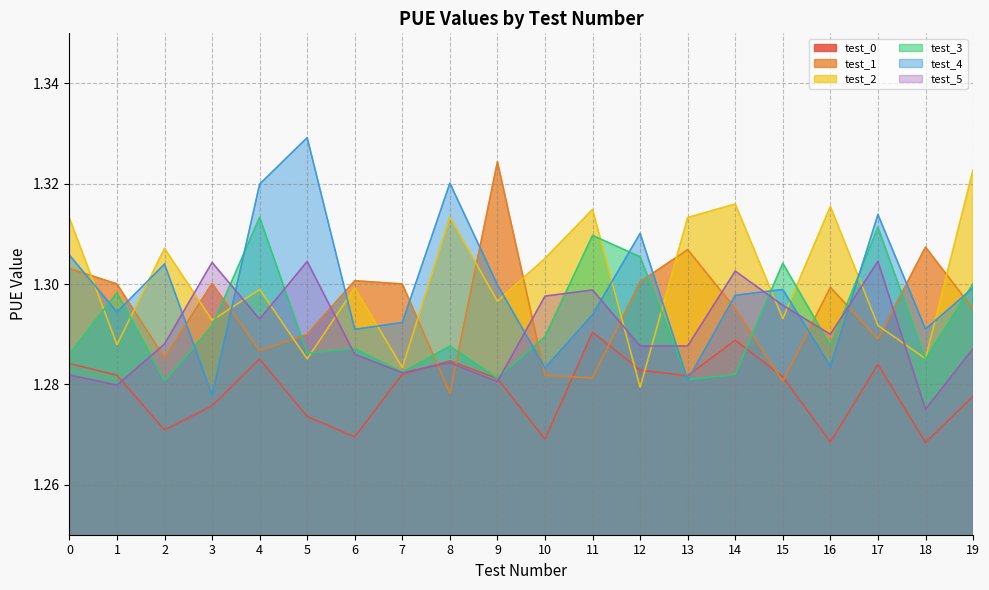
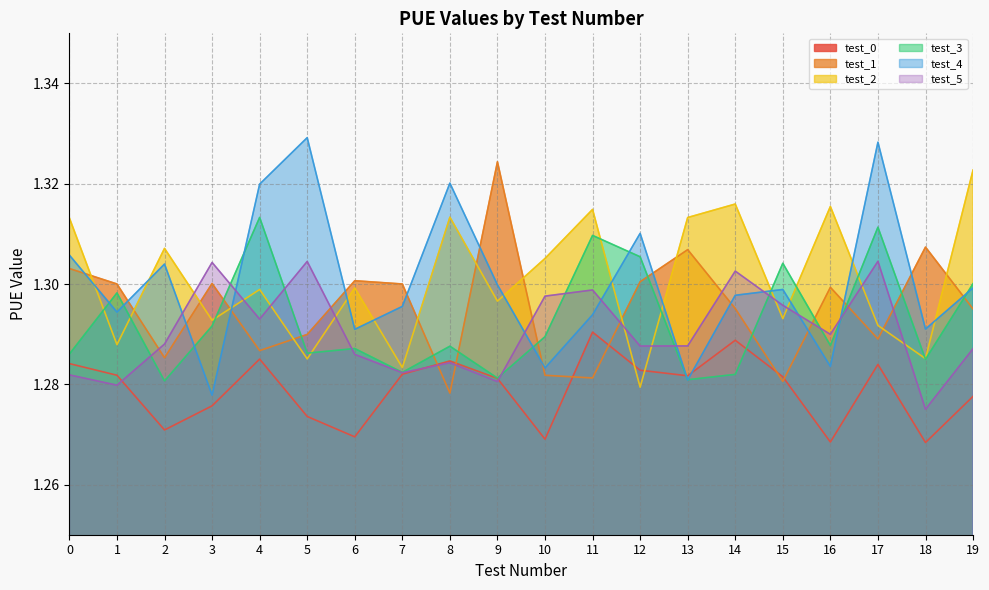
  {
    "test_2": {
      "0": 1.313,
      "1": 1.288,
      "2": 1.307,
      "3": 1.293,
      "4": 1.299,
      "5": 1.285,
      "6": 1.299,
      "7": 1.283,
      "8": 1.313,
      "9": 1.297,
      "10": 1.305,
      "11": 1.315,
      "12": 1.279,
      "13": 1.313,
      "14": 1.316,
      "15": 1.293,
      "16": 1.315,
      "17": 1.292,
      "19": 1.323
    },
    "test_3": {
      "0": 1.286,
      "1": 1.298,
      "2": 1.281,
      "3": 1.292,
      "4": 1.313,
      "5": 1.286,
      "6": 1.287,
      "8": 1.288,
      "10": 1.289,
      "11": 1.310,
      "12": 1.305,
      "14": 1.282,
      "15": 1.304,
      "16": 1.288,
      "17": 1.311,
      "19": 1.300
    },
    "test_4": {
      "0": 1.306,
      "1": 1.294,
      "2": 1.304,
      "3": 1.278,
      "4": 1.320,
      "5": 1.329,
      "6": 1.291,
-     "7": 1.292,
+     "7": 1.296,
      "8": 1.320,
      "9": 1.300,
      "10": 1.283,
      "11": 1.294,
      "12": 1.310,
      "14": 1.298,
      "15": 1.299,
      "16": 1.284,
-     "17": 1.314,
+     "17": 1.328,
      "18": 1.291,
      "19": 1.299
    },
    "test_5": {
      "0": 1.282,
      "1": 1.280,
      "2": 1.288,
      "3": 1.304,
      "4": 1.293,
      "5": 1.305,
      "6": 1.286,
      "9": 1.281,
      "10": 1.298,
      "11": 1.299,
      "12": 1.288,
      "13": 1.288,
      "14": 1.303,
      "15": 1.296,
      "16": 1.290,
      "17": 1.305,
      "18": 1.275,
      "19": 1.287
    }
  }
